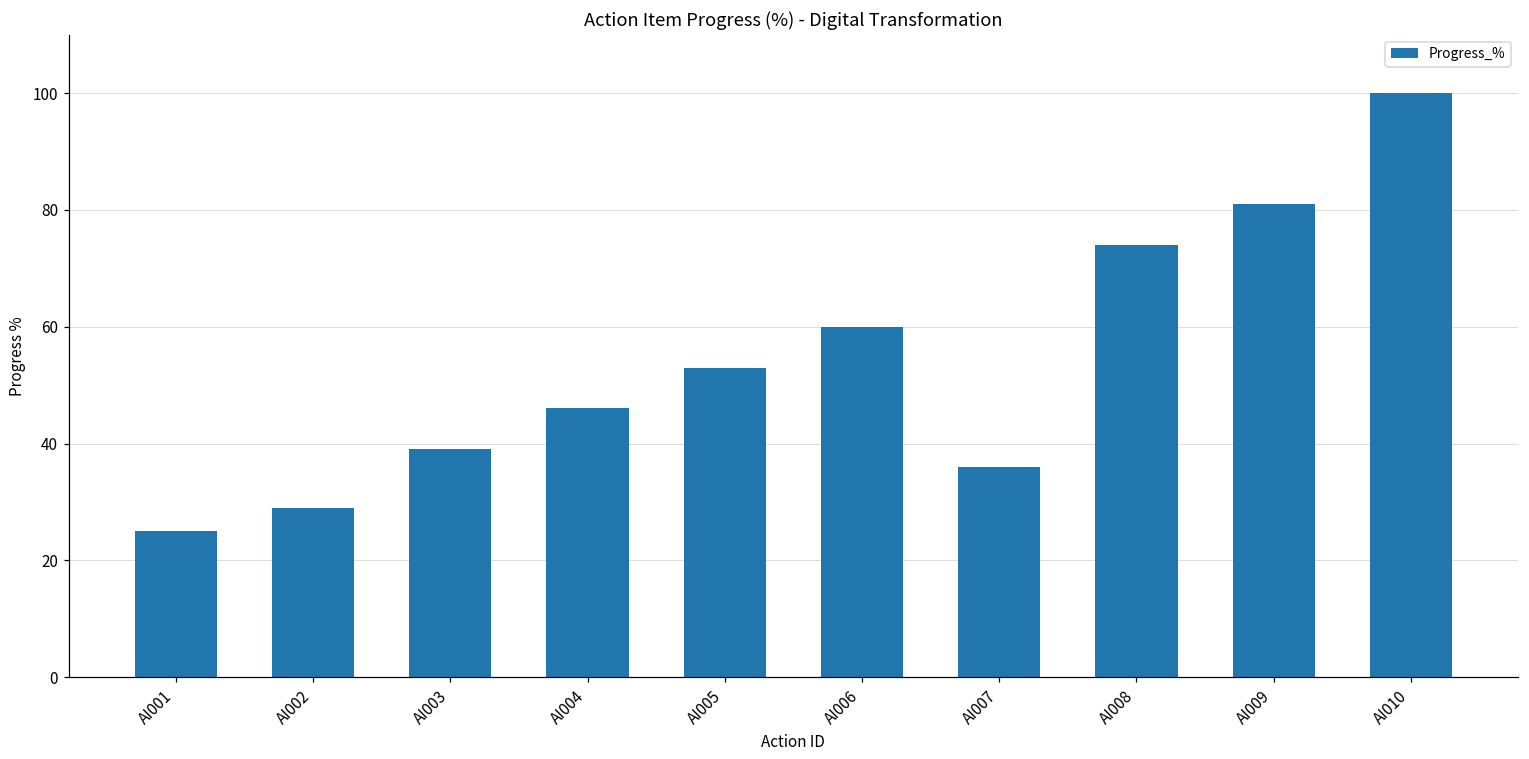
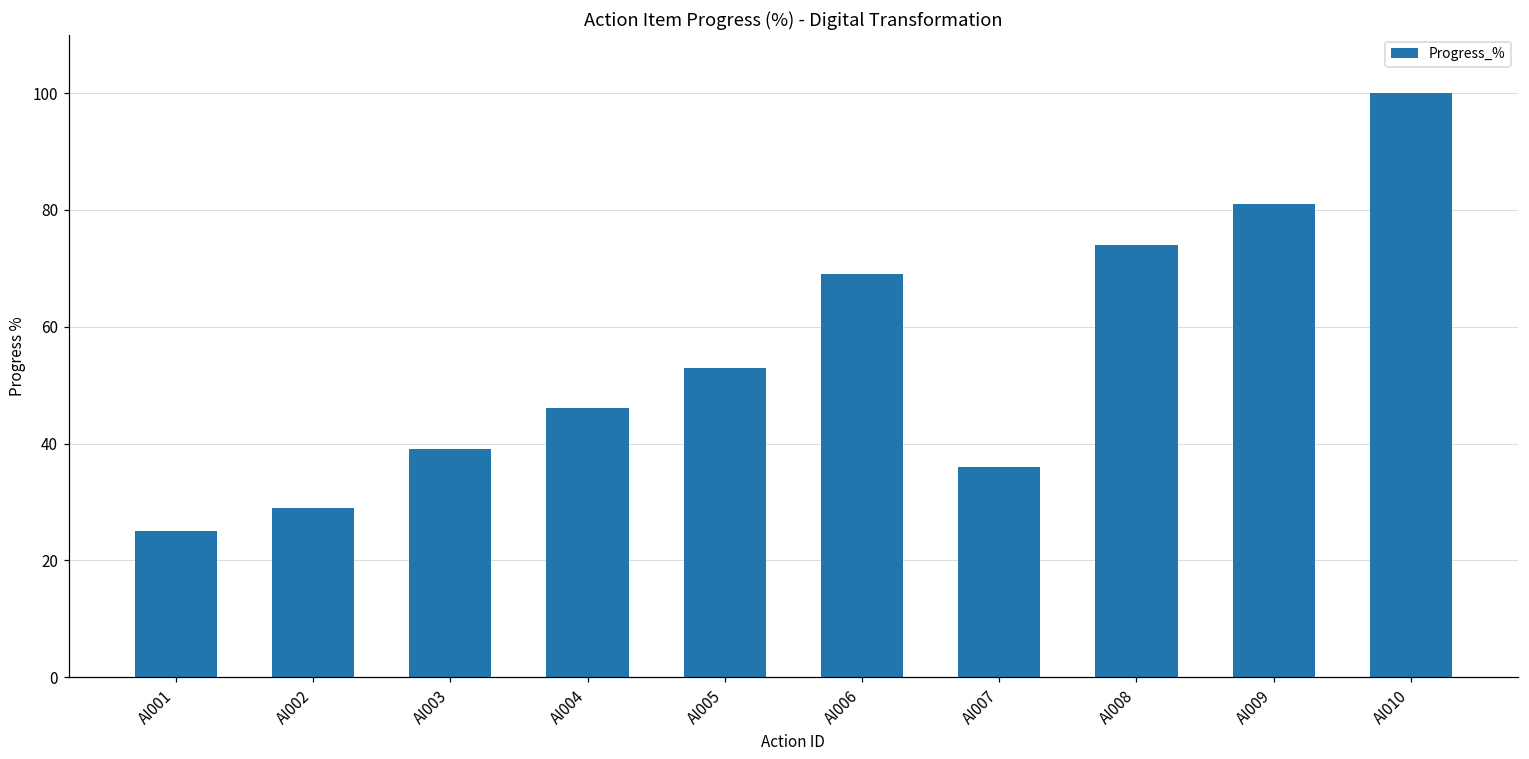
  {
    "AI001": 25,
    "AI002": 29,
    "AI003": 39,
    "AI004": 46,
    "AI005": 53,
-   "AI006": 60,
+   "AI006": 69,
    "AI007": 36,
    "AI008": 74,
    "AI009": 81,
    "AI010": 100
  }
